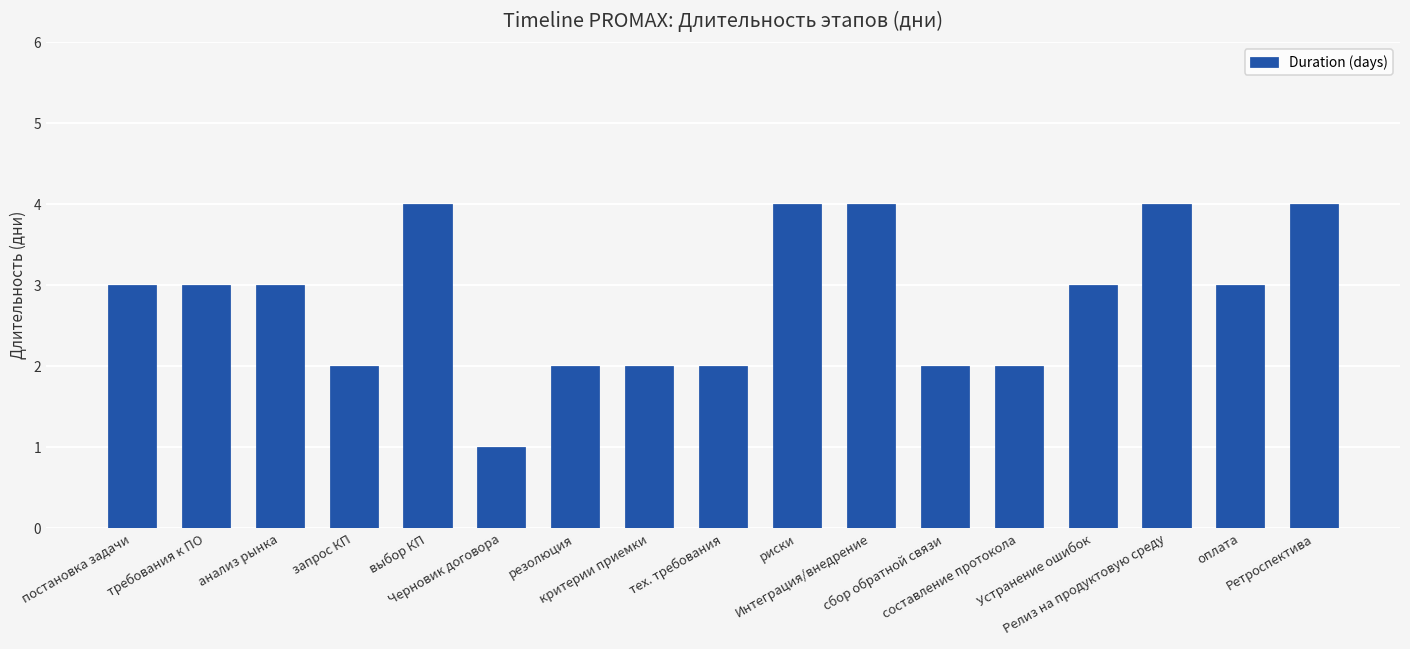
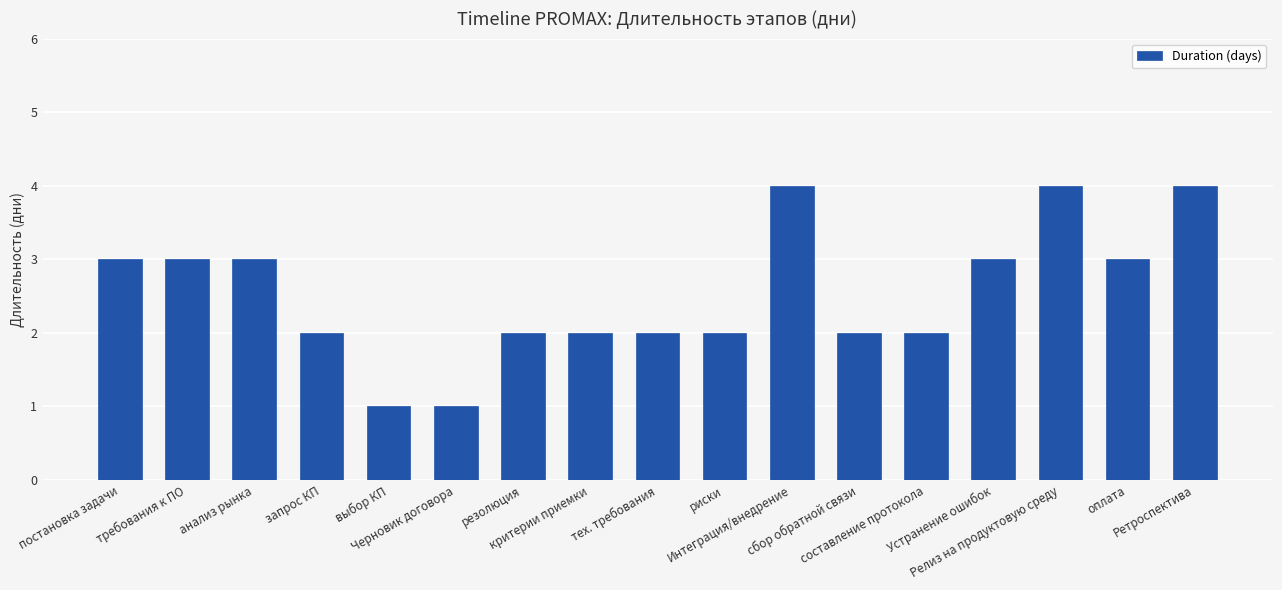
  {
    "постановка задачи": 3,
    "требования к ПО": 3,
    "анализ рынка": 3,
    "запрос КП": 2,
-   "выбор КП": 4,
+   "выбор КП": 1,
    "Черновик договора": 1,
    "резолюция": 2,
    "критерии приемки": 2,
    "тех. требования": 2,
-   "риски": 4,
+   "риски": 2,
    "Интеграция/внедрение": 4,
    "сбор обратной связи": 2,
    "составление протокола": 2,
    "Устранение ошибок": 3,
    "Релиз на продуктовую среду": 4,
    "оплата": 3,
    "Ретроспектива": 4
  }
